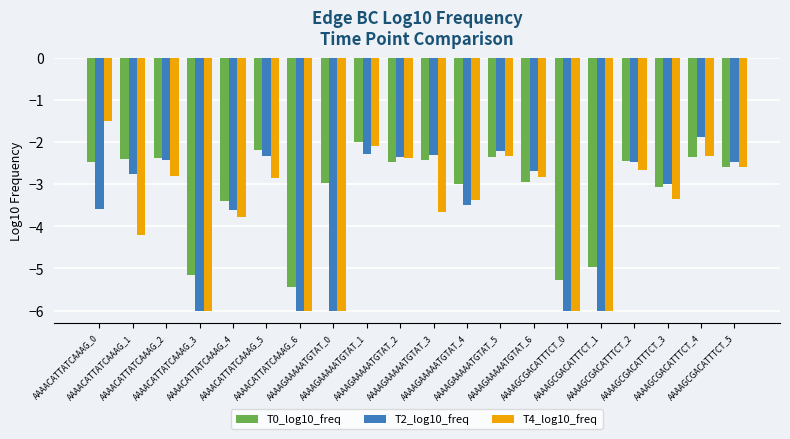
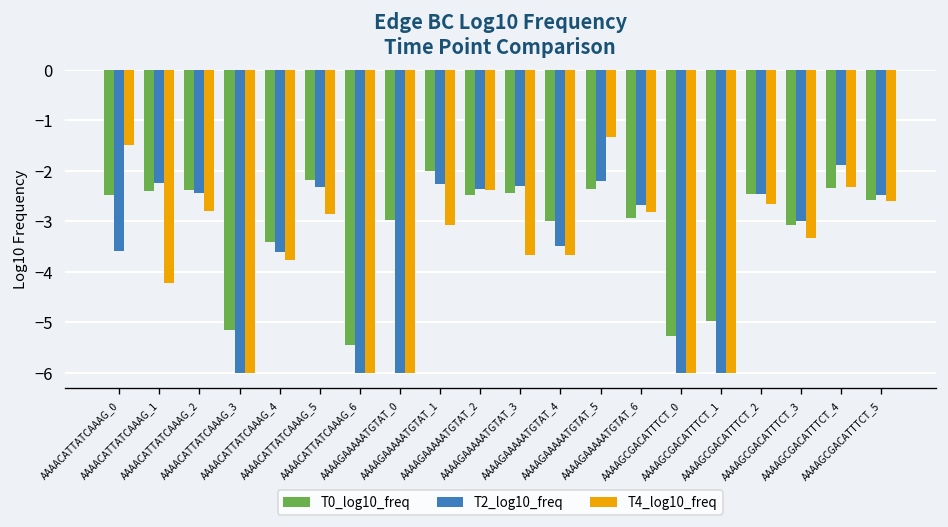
  {
    "T0_log10_freq": {
      "AAAACATTATCAAAG_0": -2.5,
      "AAAACATTATCAAAG_1": -2.4,
      "AAAACATTATCAAAG_2": -2.4,
      "AAAACATTATCAAAG_3": -5.1,
      "AAAACATTATCAAAG_4": -3.4,
      "AAAACATTATCAAAG_5": -2.2,
      "AAAACATTATCAAAG_6": -5.4,
      "AAAAGAAAAATGTAT_0": -3.0,
      "AAAAGAAAAATGTAT_1": -2.0,
      "AAAAGAAAAATGTAT_2": -2.5,
      "AAAAGAAAAATGTAT_3": -2.4,
      "AAAAGAAAAATGTAT_4": -3.0,
      "AAAAGAAAAATGTAT_5": -2.4,
      "AAAAGAAAAATGTAT_6": -2.9,
      "AAAAGCGACATTTCT_0": -5.3,
      "AAAAGCGACATTTCT_1": -5.0,
      "AAAAGCGACATTTCT_2": -2.5,
      "AAAAGCGACATTTCT_3": -3.1,
      "AAAAGCGACATTTCT_4": -2.3,
      "AAAAGCGACATTTCT_5": -2.6
    },
    "T2_log10_freq": {
      "AAAACATTATCAAAG_0": -3.6,
-     "AAAACATTATCAAAG_1": -2.8,
+     "AAAACATTATCAAAG_1": -2.2,
      "AAAACATTATCAAAG_2": -2.4,
      "AAAACATTATCAAAG_3": -6.0,
      "AAAACATTATCAAAG_4": -3.6,
      "AAAACATTATCAAAG_5": -2.3,
      "AAAACATTATCAAAG_6": -6.0,
      "AAAAGAAAAATGTAT_0": -6.0,
      "AAAAGAAAAATGTAT_1": -2.3,
      "AAAAGAAAAATGTAT_2": -2.4,
      "AAAAGAAAAATGTAT_3": -2.3,
      "AAAAGAAAAATGTAT_4": -3.5,
      "AAAAGAAAAATGTAT_5": -2.2,
      "AAAAGAAAAATGTAT_6": -2.7,
      "AAAAGCGACATTTCT_0": -6.0,
      "AAAAGCGACATTTCT_1": -6.0,
      "AAAAGCGACATTTCT_2": -2.5,
      "AAAAGCGACATTTCT_3": -3.0,
      "AAAAGCGACATTTCT_4": -1.9,
      "AAAAGCGACATTTCT_5": -2.5
    },
    "T4_log10_freq": {
      "AAAACATTATCAAAG_0": -1.5,
      "AAAACATTATCAAAG_1": -4.2,
      "AAAACATTATCAAAG_2": -2.8,
      "AAAACATTATCAAAG_3": -6.0,
      "AAAACATTATCAAAG_4": -3.8,
      "AAAACATTATCAAAG_5": -2.8,
      "AAAACATTATCAAAG_6": -6.0,
      "AAAAGAAAAATGTAT_0": -6.0,
-     "AAAAGAAAAATGTAT_1": -2.1,
+     "AAAAGAAAAATGTAT_1": -3.1,
      "AAAAGAAAAATGTAT_2": -2.4,
      "AAAAGAAAAATGTAT_3": -3.7,
-     "AAAAGAAAAATGTAT_4": -3.4,
-     "AAAAGAAAAATGTAT_5": -2.3,
+     "AAAAGAAAAATGTAT_4": -3.7,
+     "AAAAGAAAAATGTAT_5": -1.3,
      "AAAAGAAAAATGTAT_6": -2.8,
      "AAAAGCGACATTTCT_0": -6.0,
      "AAAAGCGACATTTCT_1": -6.0,
      "AAAAGCGACATTTCT_2": -2.6,
      "AAAAGCGACATTTCT_3": -3.3,
      "AAAAGCGACATTTCT_4": -2.3,
      "AAAAGCGACATTTCT_5": -2.6
    }
  }
